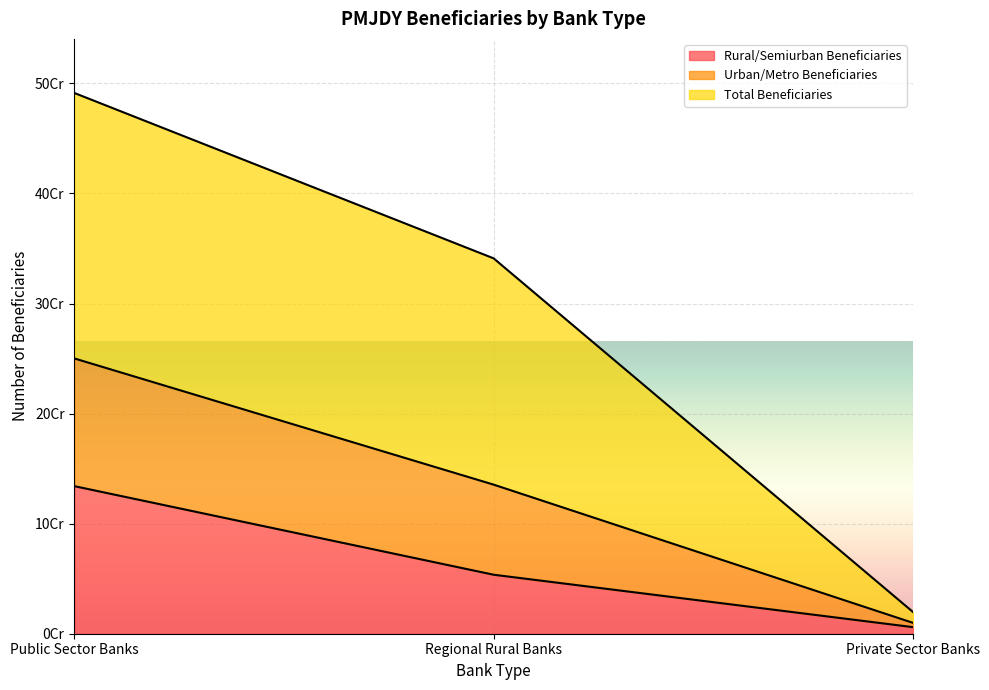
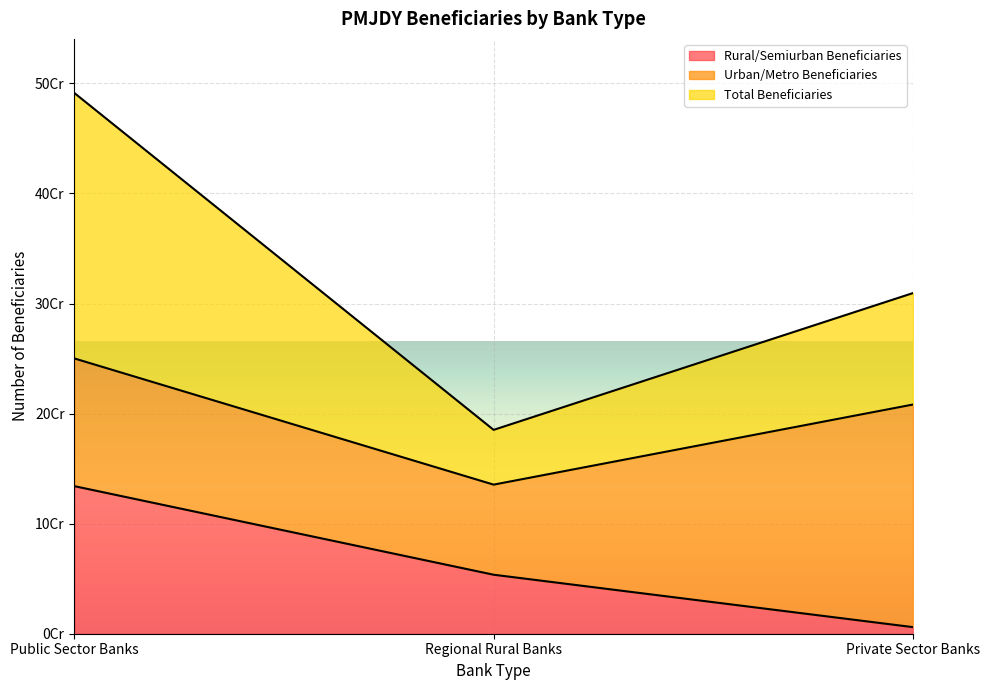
  {
    "Rural/Semiurban Beneficiaries": {
      "Public Sector Banks": "13.4Cr",
      "Regional Rural Banks": "5.4Cr",
      "Private Sector Banks": "0.6Cr"
    },
    "Urban/Metro Beneficiaries": {
      "Public Sector Banks": "11.6Cr",
      "Regional Rural Banks": "8.2Cr",
-     "Private Sector Banks": "0.4Cr"
+     "Private Sector Banks": "20.2Cr"
    },
    "Total Beneficiaries": {
      "Public Sector Banks": "24.1Cr",
-     "Regional Rural Banks": "20.6Cr",
-     "Private Sector Banks": "1.0Cr"
+     "Regional Rural Banks": "5.0Cr",
+     "Private Sector Banks": "10.1Cr"
    }
  }
